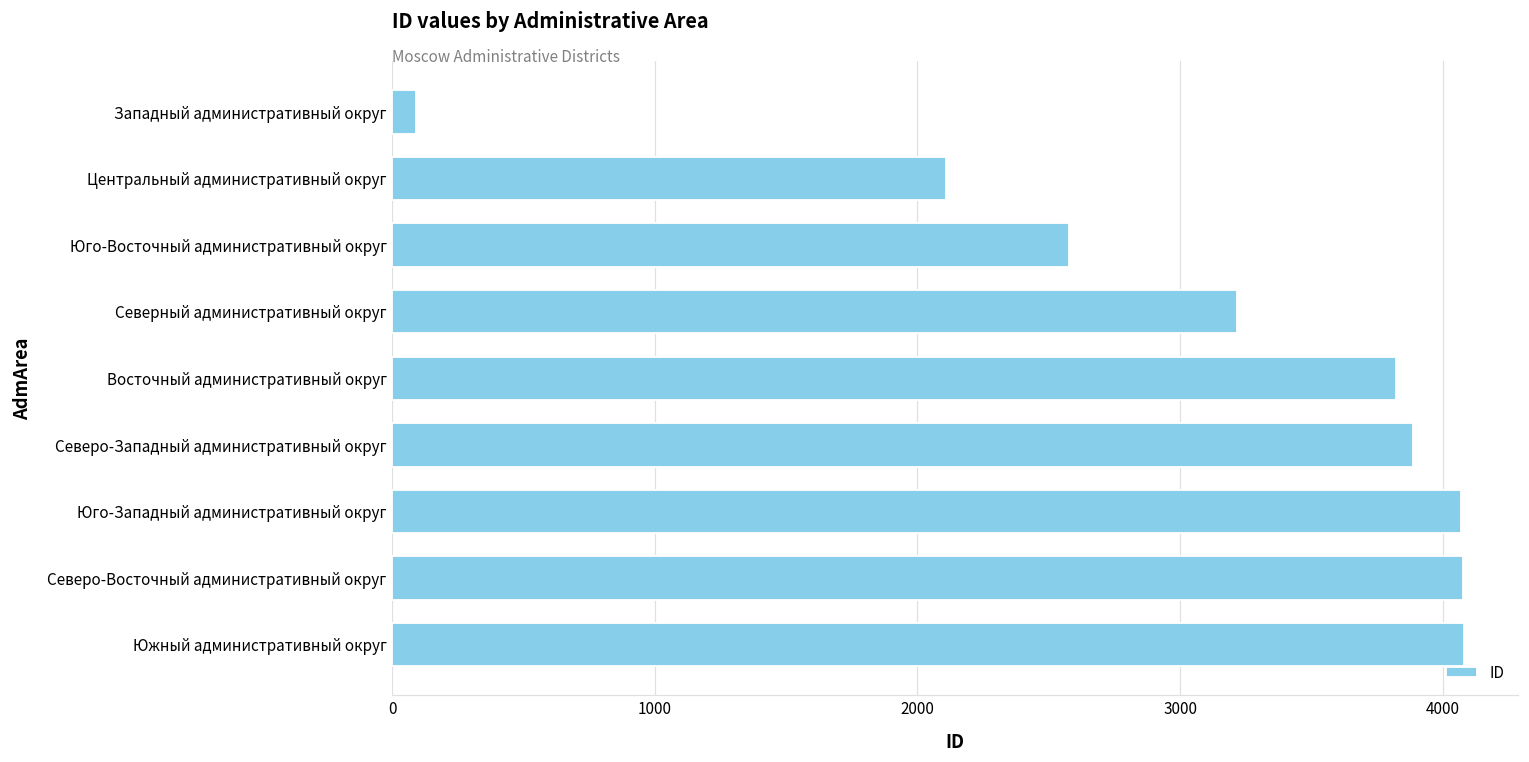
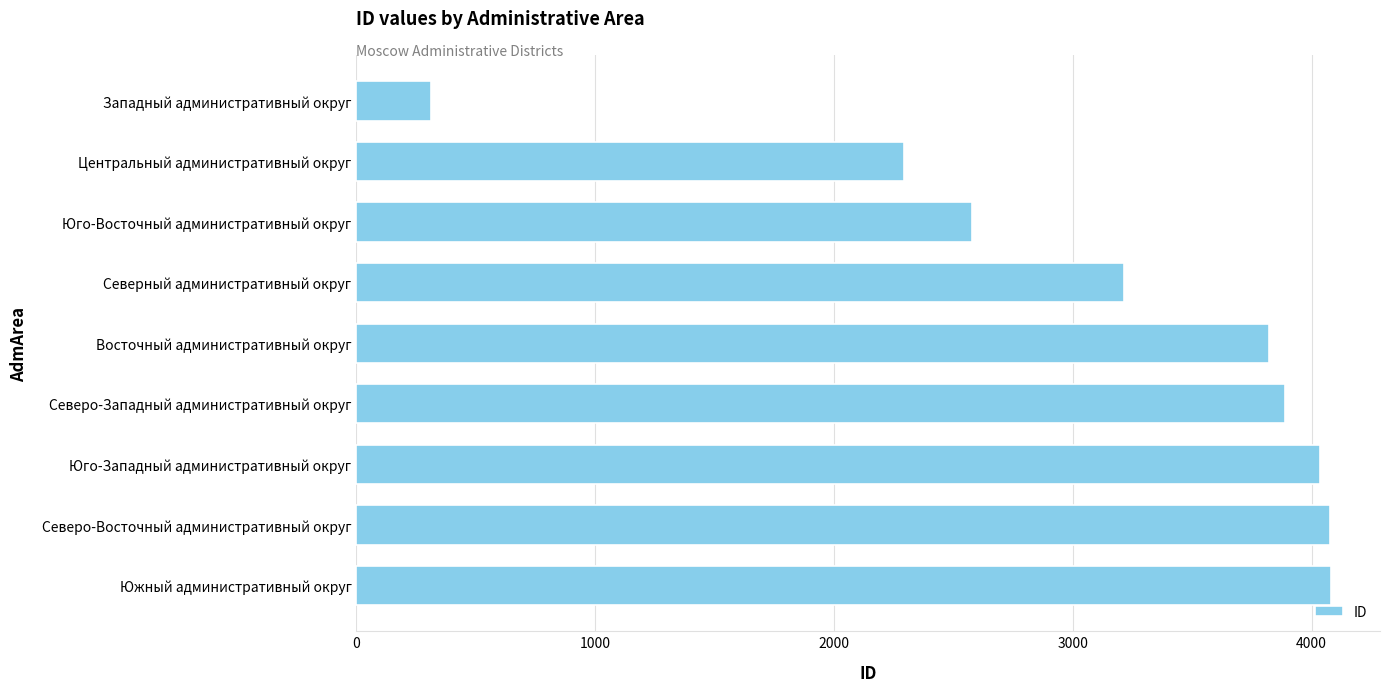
  {
-   "Западный административный округ": 90,
-   "Центральный административный округ": 2110,
+   "Западный административный округ": 310,
+   "Центральный административный округ": 2290,
    "Юго-Восточный административный округ": 2580,
    "Северный административный округ": 3220,
    "Восточный административный округ": 3820,
    "Северо-Западный административный округ": 3890,
-   "Юго-Западный административный округ": 4070,
+   "Юго-Западный административный округ": 4030,
    "Северо-Восточный административный округ": 4080,
    "Южный административный округ": 4080
  }
